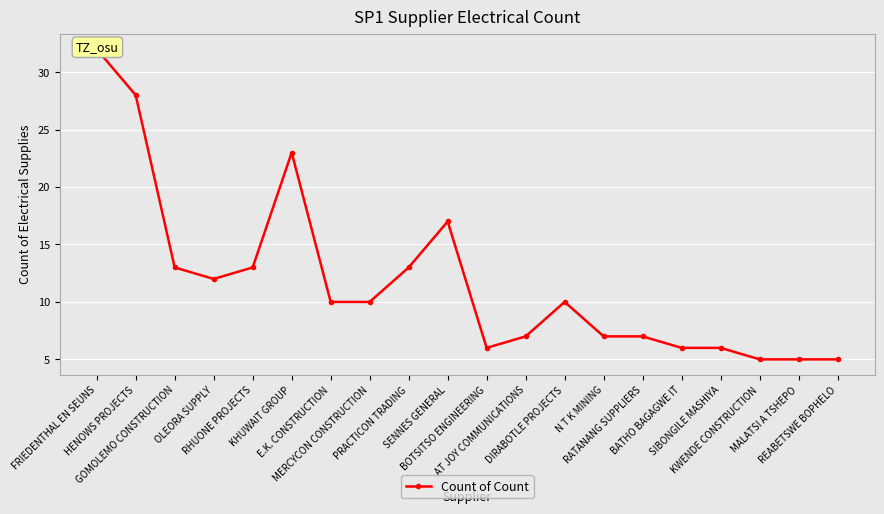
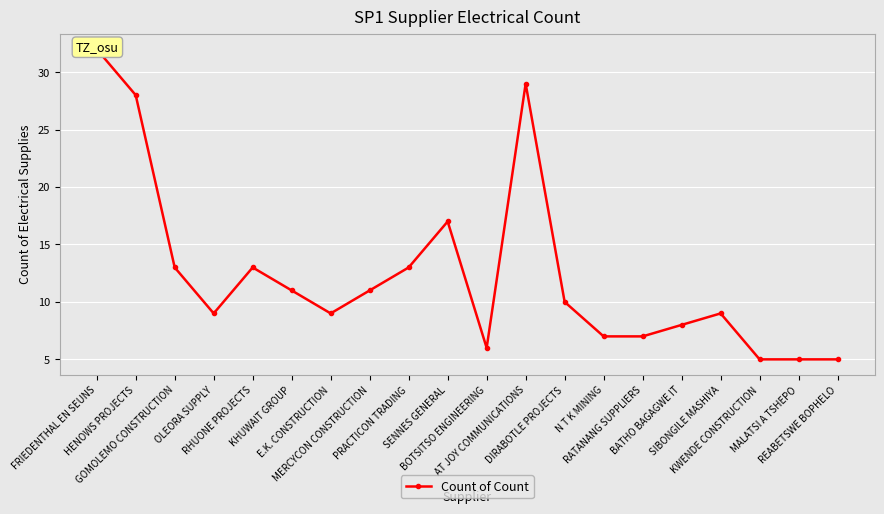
  {
    "HENOWS PROJECTS": 28,
    "GOMOLEMO CONSTRUCTION": 13,
-   "OLEORA SUPPLY": 12,
+   "OLEORA SUPPLY": 9,
    "RHUONE PROJECTS": 13,
-   "KHUWAIT GROUP": 23,
-   "E.K. CONSTRUCTION": 10,
-   "MERCYCON CONSTRUCTION": 10,
+   "KHUWAIT GROUP": 11,
+   "E.K. CONSTRUCTION": 9,
+   "MERCYCON CONSTRUCTION": 11,
    "PRACTICON TRADING": 13,
    "SENNES GENERAL": 17,
    "BOTSITSO ENGINEERING": 6,
-   "AT JOY COMMUNICATIONS": 7,
+   "AT JOY COMMUNICATIONS": 29,
    "DIRABOTLE PROJECTS": 10,
    "N T K MINING": 7,
    "RATANANG SUPPLIERS": 7,
-   "BATHO BAGAGWE IT": 6,
-   "SIBONGILE MASHIYA": 6,
+   "BATHO BAGAGWE IT": 8,
+   "SIBONGILE MASHIYA": 9,
    "KWENDE CONSTRUCTION": 5,
    "MALATSI A TSHEPO": 5,
    "REABETSWE BOPHELO": 5
  }
